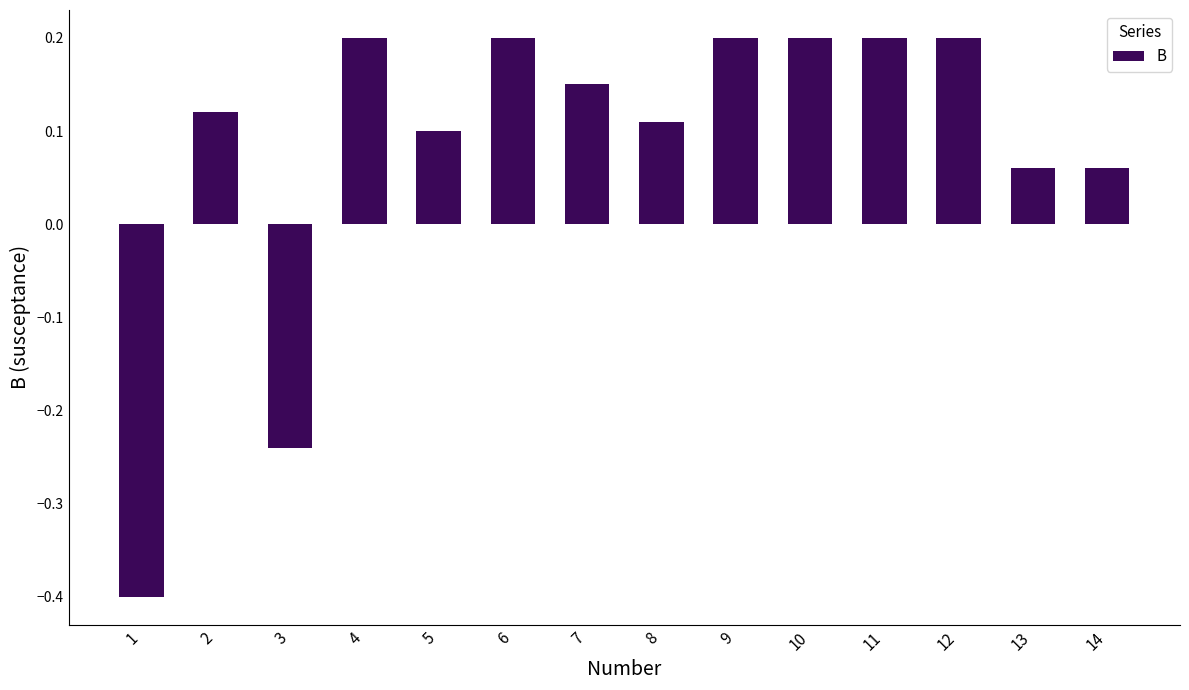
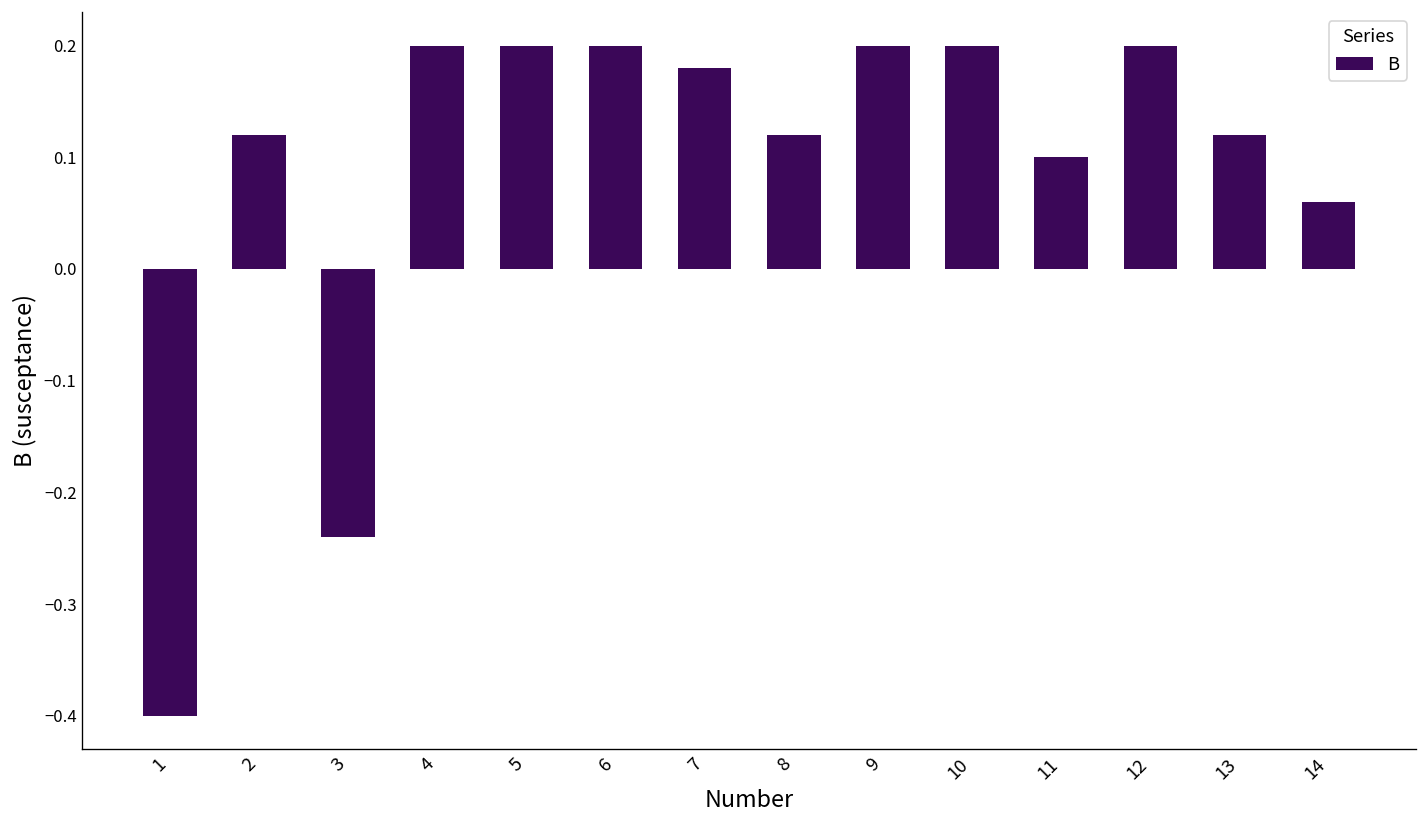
  {
    "1": -0.40,
    "2": 0.12,
    "3": -0.24,
    "4": 0.20,
-   "5": 0.1,
+   "5": 0.2,
    "6": 0.20,
-   "7": 0.15,
-   "8": 0.11,
+   "7": 0.18,
+   "8": 0.12,
    "9": 0.20,
    "10": 0.20,
-   "11": 0.2,
+   "11": 0.1,
    "12": 0.20,
-   "13": 0.06,
+   "13": 0.12,
    "14": 0.06
  }
